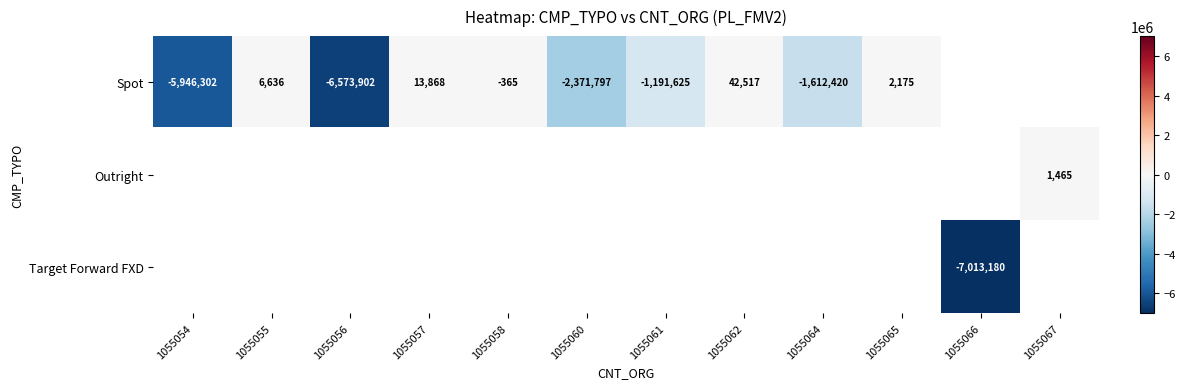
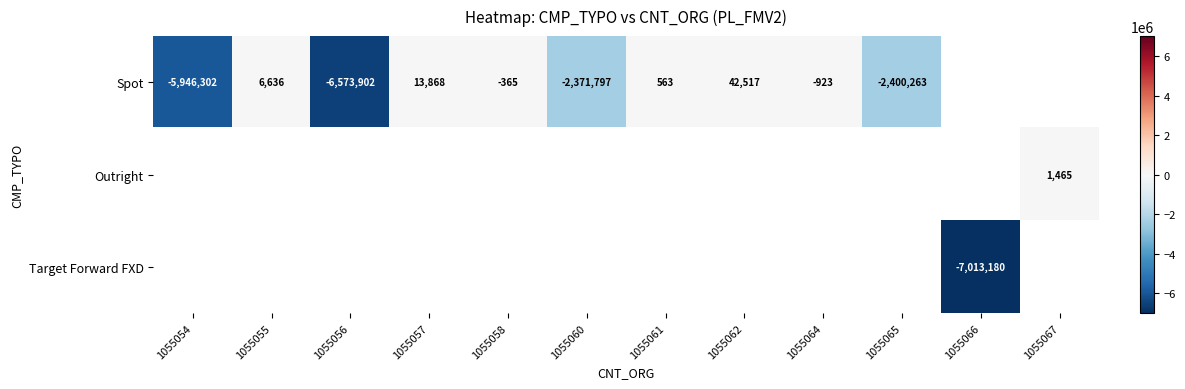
  {
    "Spot": {
      "1055054": "-5,946,302",
      "1055055": "6,636",
      "1055056": "-6,573,902",
      "1055057": "13,868",
      "1055058": "-365",
      "1055060": "-2,371,797",
-     "1055061": "-1,191,625",
+     "1055061": "563",
      "1055062": "42,517",
-     "1055064": "-1,612,420",
-     "1055065": "2,175"
+     "1055064": "-923",
+     "1055065": "-2,400,263"
    },
    "Outright": {
      "1055067": "1,465"
    },
    "Target Forward FXD": {
      "1055066": "-7,013,180"
    }
  }
